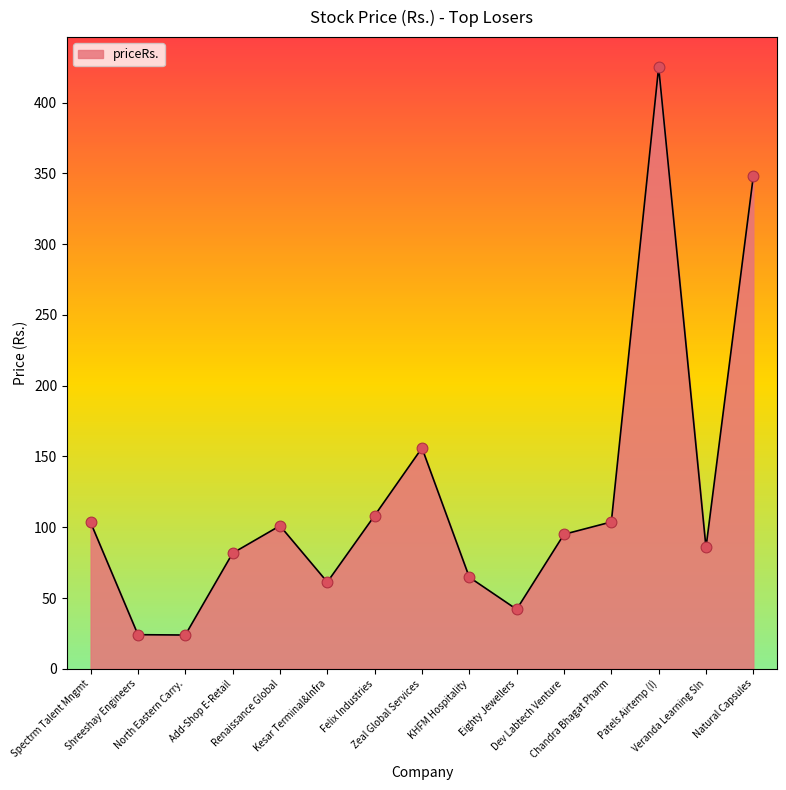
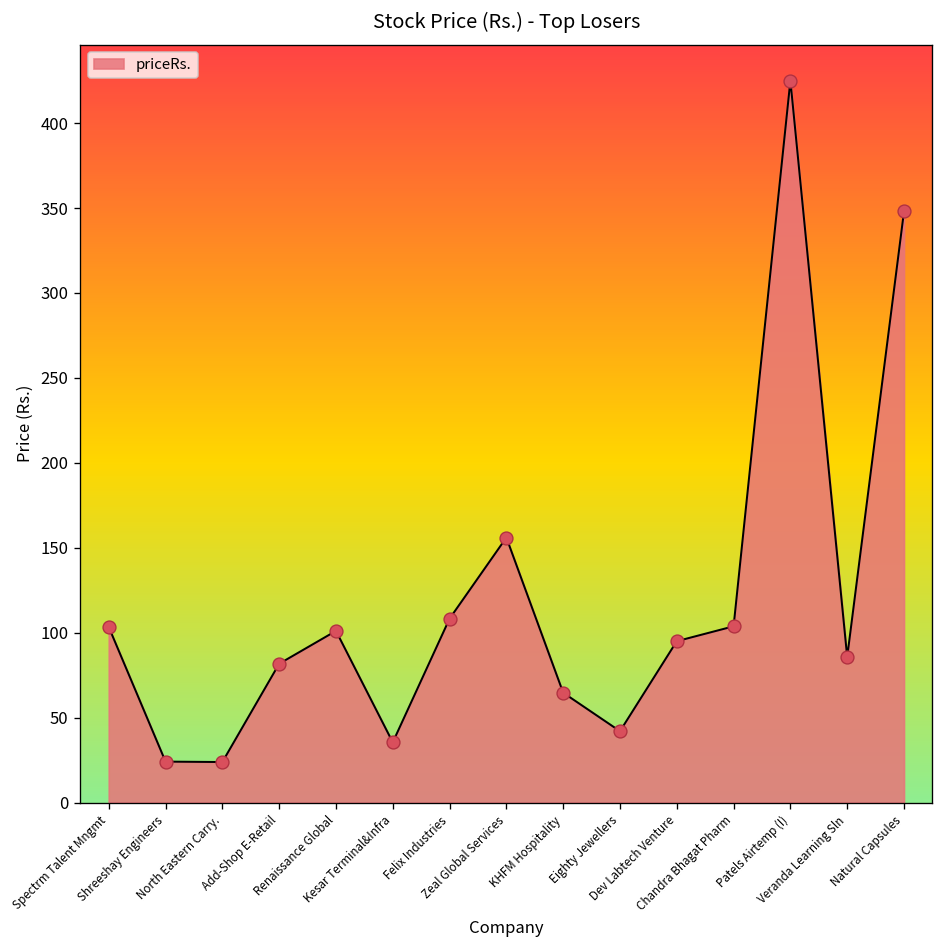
  {
    "Spectrm Talent Mngmt": 103,
    "Shreeshay Engineers": 24,
    "North Eastern Carry.": 24,
    "Add-Shop E-Retail": 82,
    "Renaissance Global": 101,
-   "Kesar Terminal&Infra": 61,
+   "Kesar Terminal&Infra": 35,
    "Felix Industries": 108,
    "Zeal Global Services": 156,
    "KHFM Hospitality": 65,
    "Eighty Jewellers": 42,
    "Dev Labtech Venture": 95,
    "Chandra Bhagat Pharm": 104,
    "Patels Airtemp (I)": 425,
    "Veranda Learning Sln": 86,
    "Natural Capsules": 348
  }
